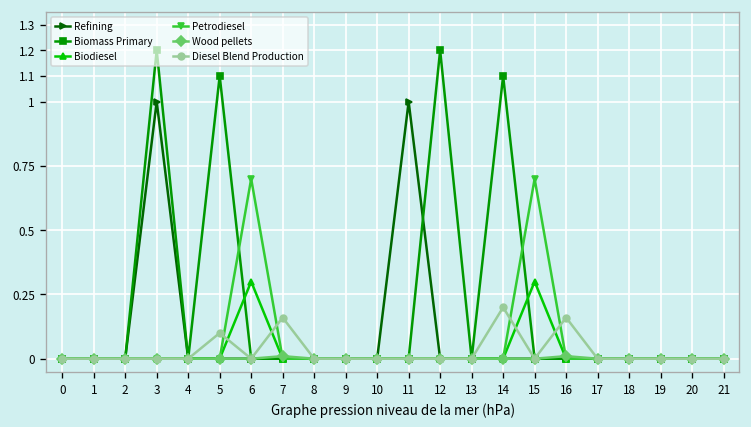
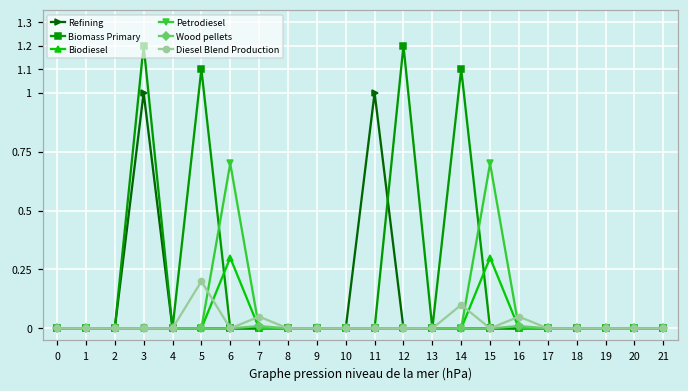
  {
    "Petrodiesel": {
      "6": 0.70,
      "15": 0.70
    },
    "Diesel Blend Production": {
-     "5": 0.1,
-     "7": 0.16,
-     "14": 0.2,
-     "16": 0.16
+     "5": 0.2,
+     "7": 0.05,
+     "14": 0.1,
+     "16": 0.05
    }
  }
